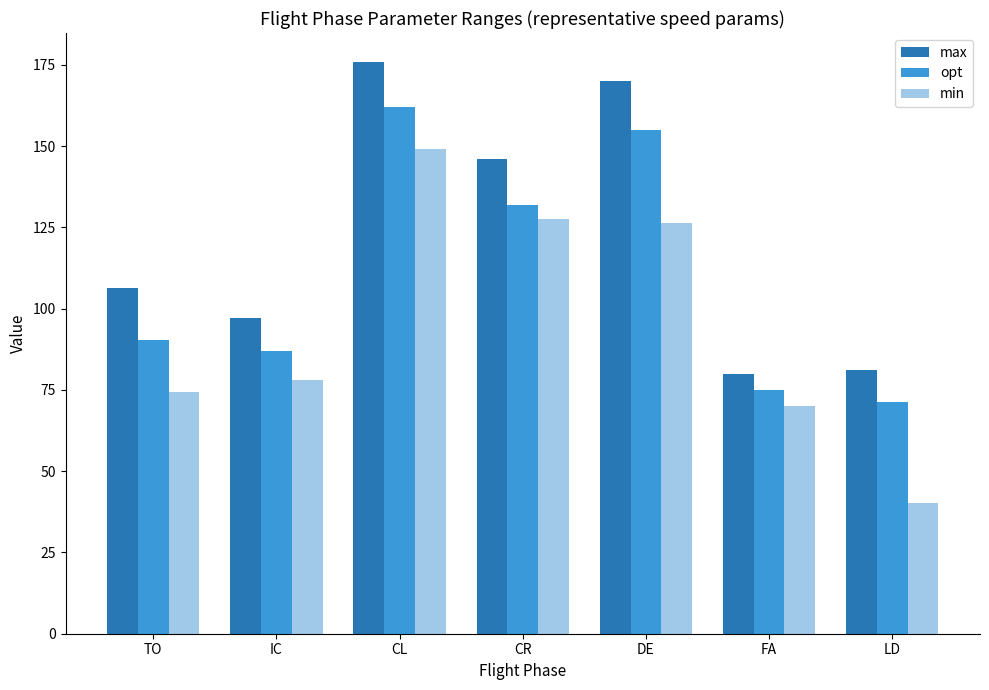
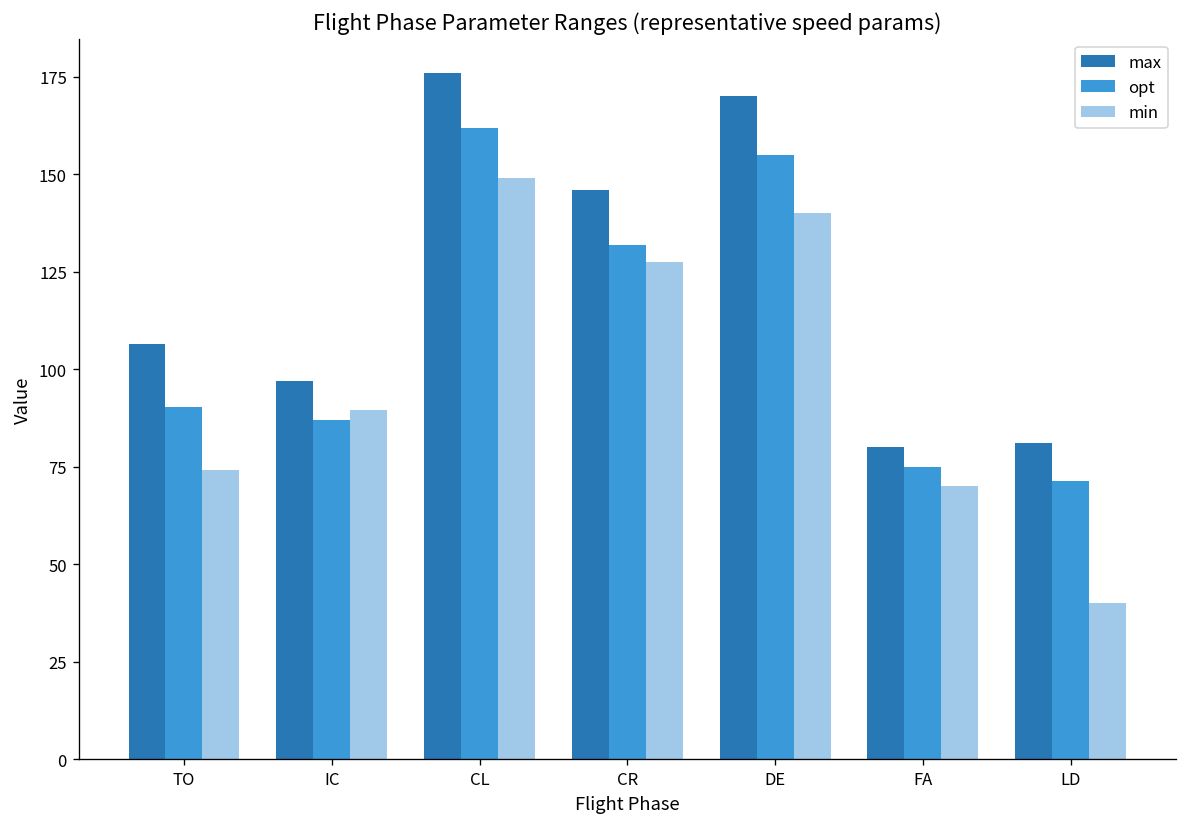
  {
    "min": {
      "TO": 74,
-     "IC": 78,
+     "IC": 90,
      "CL": 149,
      "CR": 128,
-     "DE": 127,
+     "DE": 140,
      "FA": 70,
      "LD": 40
    }
  }
